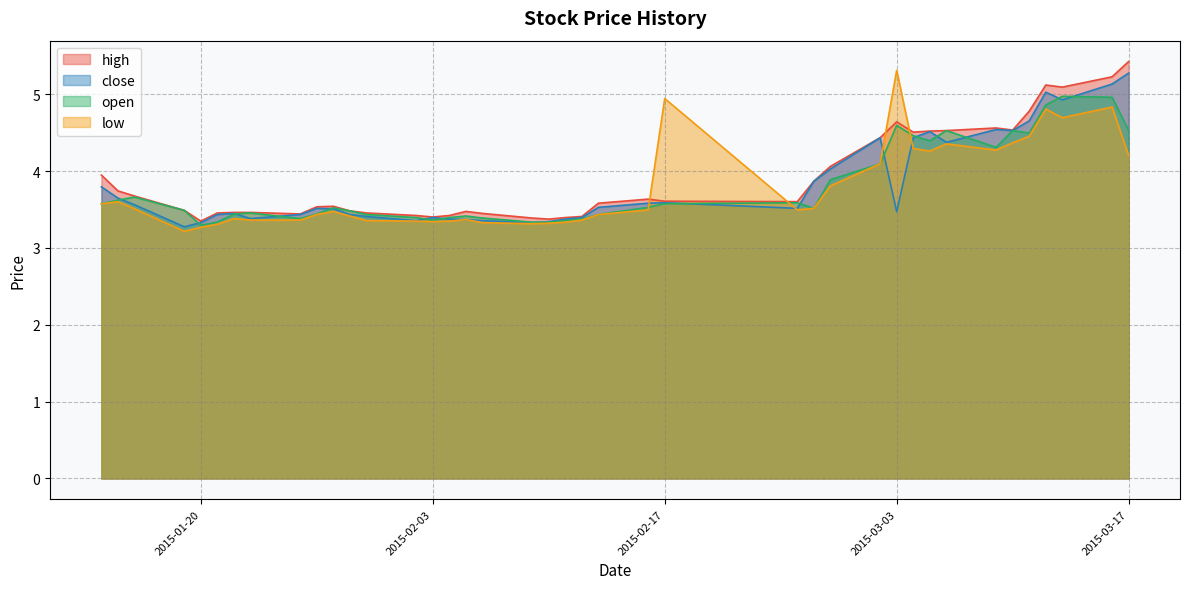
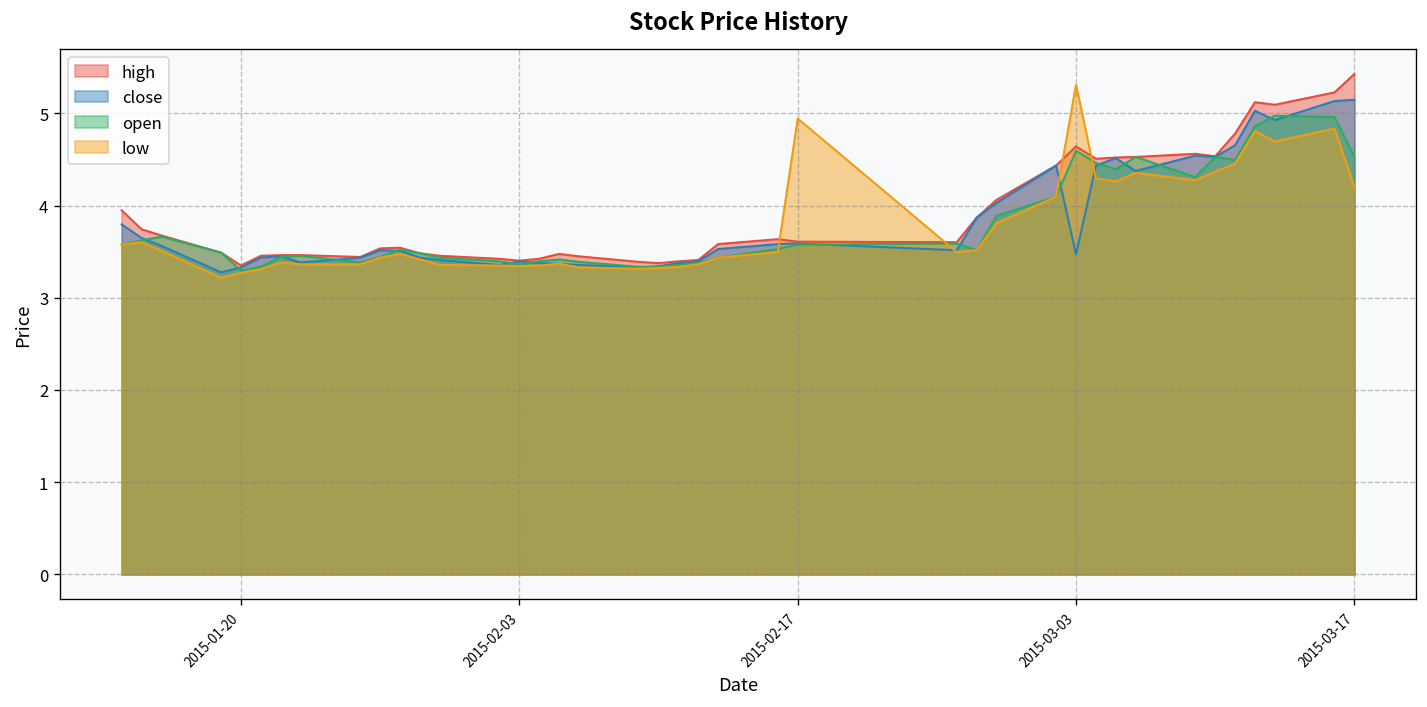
  {
    "high": {
      "2015-03-03": 4.6,
      "2015-03-17": 5.4
    },
    "close": {
      "2015-03-03": 3.5,
-     "2015-03-17": 5.3
+     "2015-03-17": 5.1
    },
    "open": {
      "2015-03-03": 4.6,
      "2015-03-17": 4.5
    },
    "low": {
      "2015-02-17": 4.9,
      "2015-03-03": 5.3,
      "2015-03-17": 4.2
    }
  }
